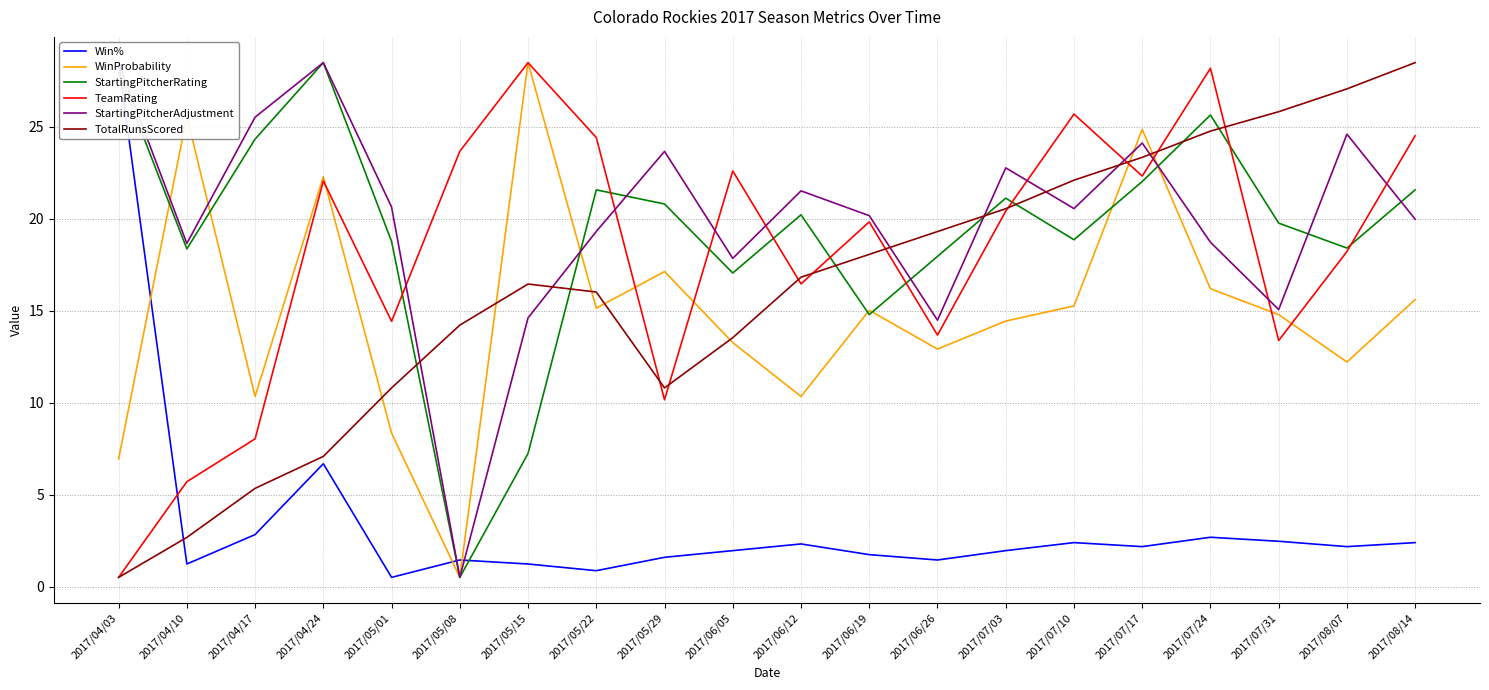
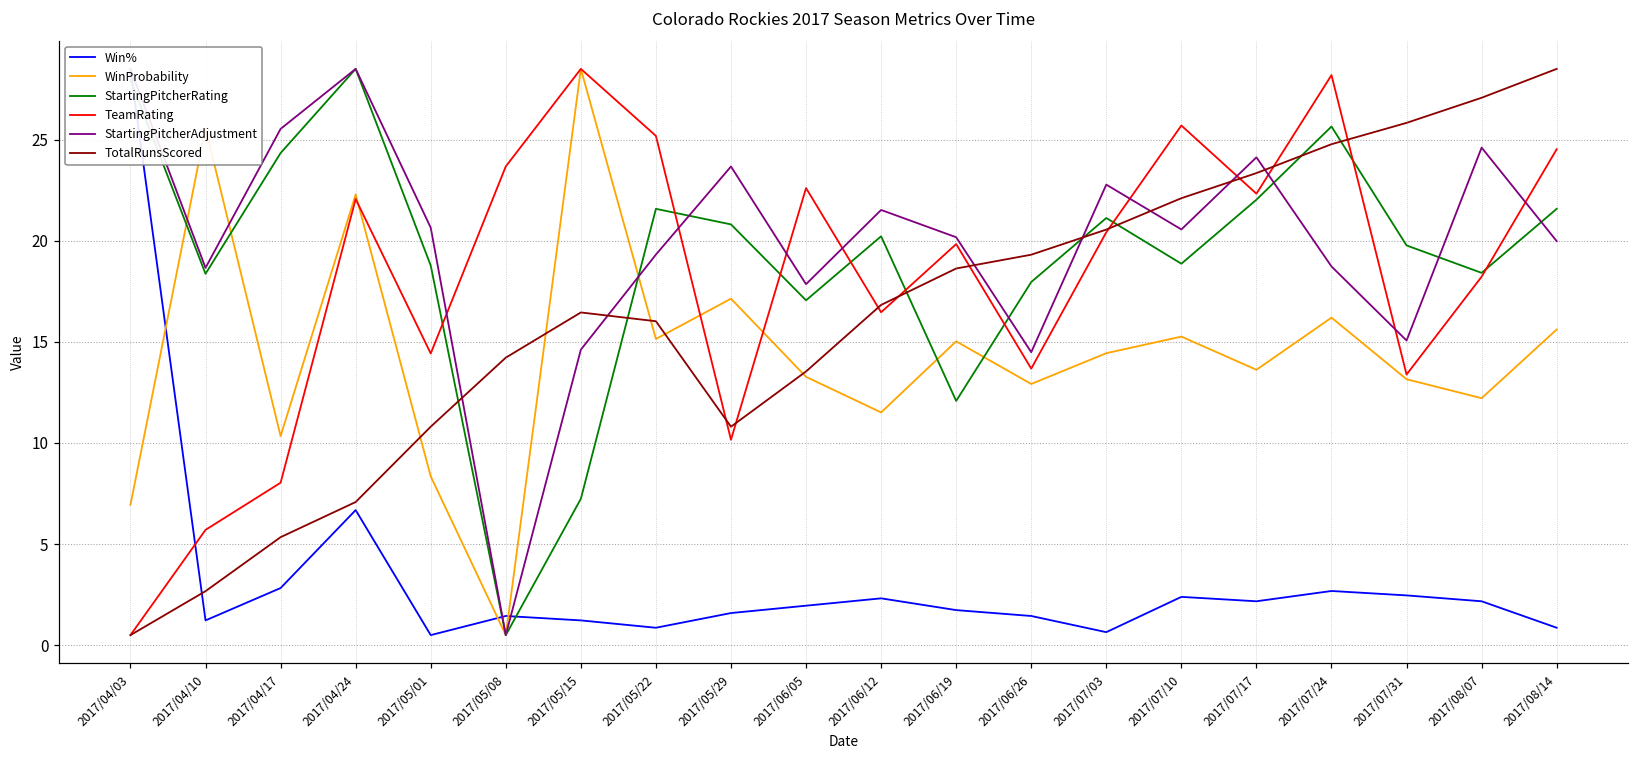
  {
    "Win%": {
      "2017/04/10": 1.2,
      "2017/04/17": 2.8,
      "2017/04/24": 6.7,
      "2017/05/01": 0.5,
      "2017/05/08": 1.4,
      "2017/05/15": 1.2,
      "2017/05/22": 0.9,
      "2017/05/29": 1.6,
      "2017/06/05": 2.0,
      "2017/06/12": 2.3,
      "2017/06/19": 1.7,
      "2017/06/26": 1.4,
-     "2017/07/03": 2.0,
+     "2017/07/03": 0.6,
      "2017/07/10": 2.4,
      "2017/07/17": 2.2,
      "2017/07/24": 2.7,
      "2017/07/31": 2.5,
      "2017/08/07": 2.2,
-     "2017/08/14": 2.4
+     "2017/08/14": 0.9
    },
    "WinProbability": {
      "2017/04/03": 6.9,
      "2017/04/17": 10.3,
      "2017/04/24": 22.3,
      "2017/05/01": 8.3,
      "2017/05/22": 15.1,
      "2017/05/29": 17.1,
      "2017/06/05": 13.3,
-     "2017/06/12": 10.3,
+     "2017/06/12": 11.5,
      "2017/06/19": 15.0,
      "2017/06/26": 12.9,
      "2017/07/03": 14.4,
      "2017/07/10": 15.3,
-     "2017/07/17": 24.9,
+     "2017/07/17": 13.6,
      "2017/07/24": 16.2,
-     "2017/07/31": 14.8,
+     "2017/07/31": 13.2,
      "2017/08/07": 12.2,
      "2017/08/14": 15.6
    },
    "StartingPitcherRating": {
      "2017/04/10": 18.4,
      "2017/04/17": 24.3,
      "2017/05/01": 18.8,
      "2017/05/15": 7.2,
      "2017/05/22": 21.6,
      "2017/05/29": 20.8,
      "2017/06/05": 17.1,
      "2017/06/12": 20.2,
-     "2017/06/19": 14.8,
+     "2017/06/19": 12.1,
      "2017/06/26": 18.0,
      "2017/07/03": 21.1,
      "2017/07/10": 18.9,
      "2017/07/17": 22.0,
      "2017/07/24": 25.7,
      "2017/07/31": 19.8,
      "2017/08/07": 18.4,
      "2017/08/14": 21.6
    },
    "TeamRating": {
      "2017/04/10": 5.7,
      "2017/04/17": 8.0,
      "2017/04/24": 22.1,
      "2017/05/01": 14.4,
      "2017/05/08": 23.7,
-     "2017/05/22": 24.4,
+     "2017/05/22": 25.2,
      "2017/05/29": 10.2,
      "2017/06/05": 22.6,
      "2017/06/12": 16.5,
      "2017/06/19": 19.8,
      "2017/06/26": 13.7,
      "2017/07/10": 25.7,
      "2017/07/17": 22.3,
      "2017/07/24": 28.2,
      "2017/07/31": 13.4,
      "2017/08/07": 18.2,
      "2017/08/14": 24.5
    },
    "StartingPitcherAdjustment": {
      "2017/04/10": 18.7,
      "2017/04/17": 25.5,
      "2017/05/01": 20.6,
      "2017/05/15": 14.6,
      "2017/05/22": 19.3,
      "2017/05/29": 23.7,
      "2017/06/05": 17.9,
      "2017/06/12": 21.5,
      "2017/06/19": 20.2,
      "2017/06/26": 14.5,
      "2017/07/03": 22.8,
      "2017/07/10": 20.6,
      "2017/07/17": 24.1,
      "2017/07/24": 18.7,
      "2017/07/31": 15.1,
      "2017/08/07": 24.6,
      "2017/08/14": 20.0
    },
    "TotalRunsScored": {
      "2017/04/10": 2.7,
      "2017/04/17": 5.3,
      "2017/04/24": 7.1,
      "2017/05/01": 10.8,
      "2017/05/08": 14.2,
      "2017/05/15": 16.5,
      "2017/05/22": 16.0,
      "2017/05/29": 10.8,
      "2017/06/05": 13.5,
      "2017/06/12": 16.8,
-     "2017/06/19": 18.1,
+     "2017/06/19": 18.6,
      "2017/06/26": 19.3,
      "2017/07/10": 22.1,
      "2017/07/17": 23.3,
      "2017/07/24": 24.8,
      "2017/07/31": 25.8,
      "2017/08/07": 27.1,
      "2017/08/14": 28.5
    }
  }
